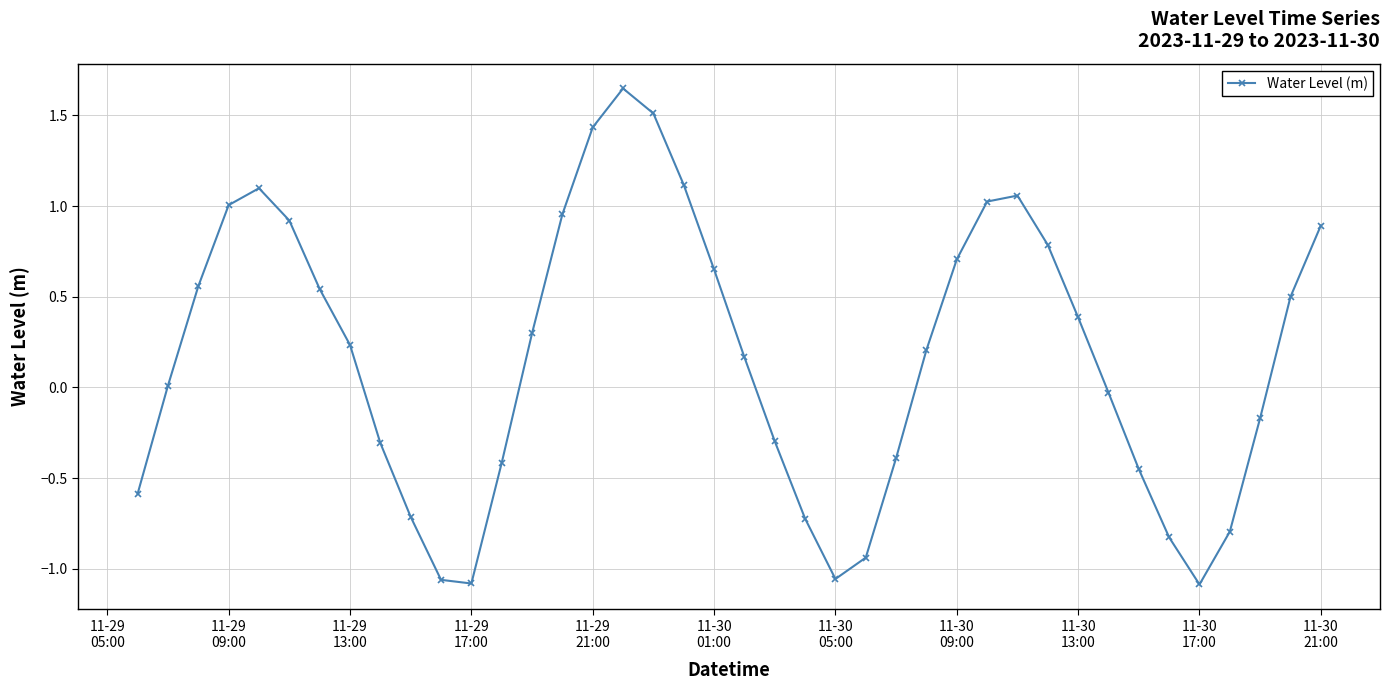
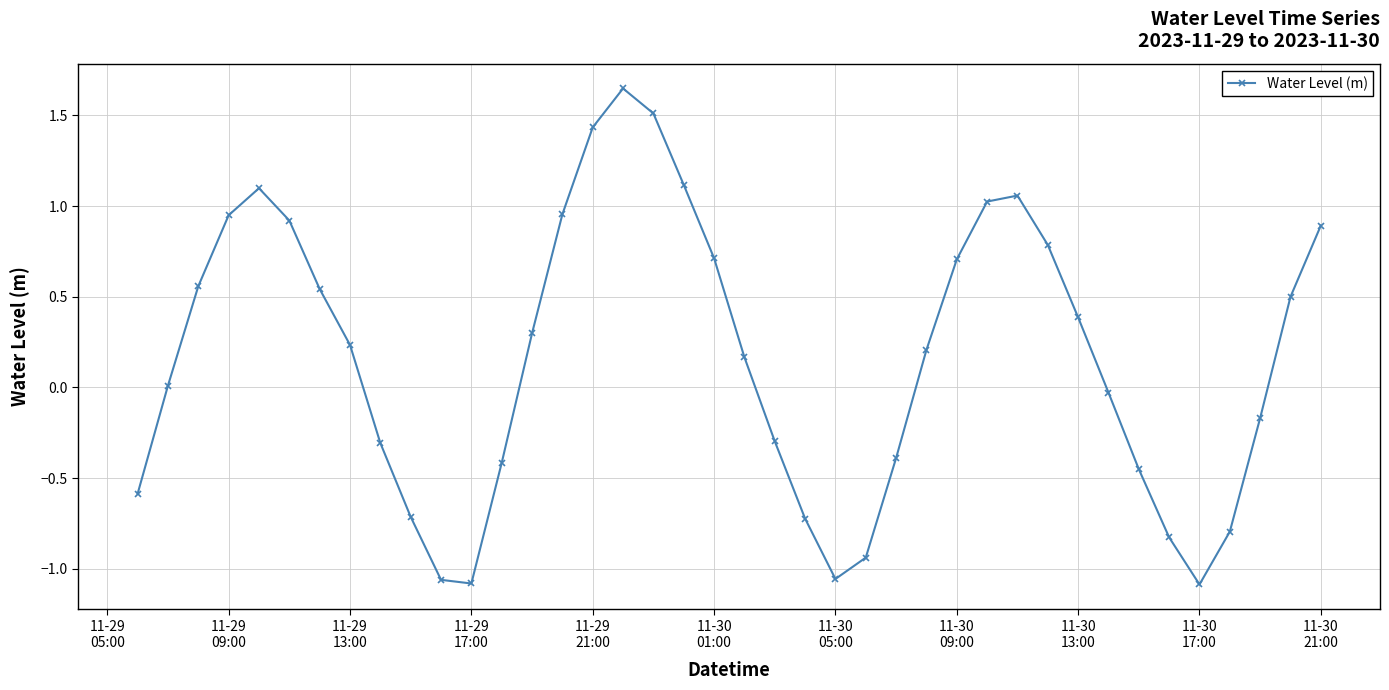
  {
-   "11-29 09:00": 1.01,
+   "11-29 09:00": 0.95,
    "11-29 13:00": 0.23,
    "11-29 17:00": -1.08,
    "11-29 21:00": 1.43,
-   "11-30 01:00": 0.65,
+   "11-30 01:00": 0.71,
    "11-30 05:00": -1.06,
    "11-30 09:00": 0.71,
    "11-30 13:00": 0.39,
    "11-30 17:00": -1.09,
    "11-30 21:00": 0.89
  }
